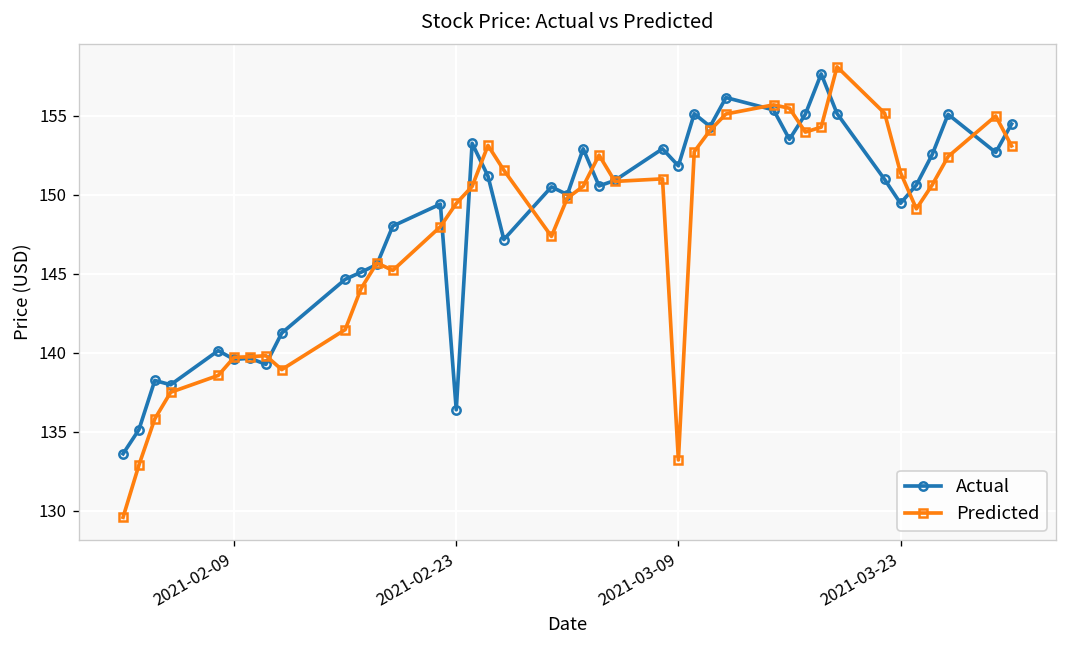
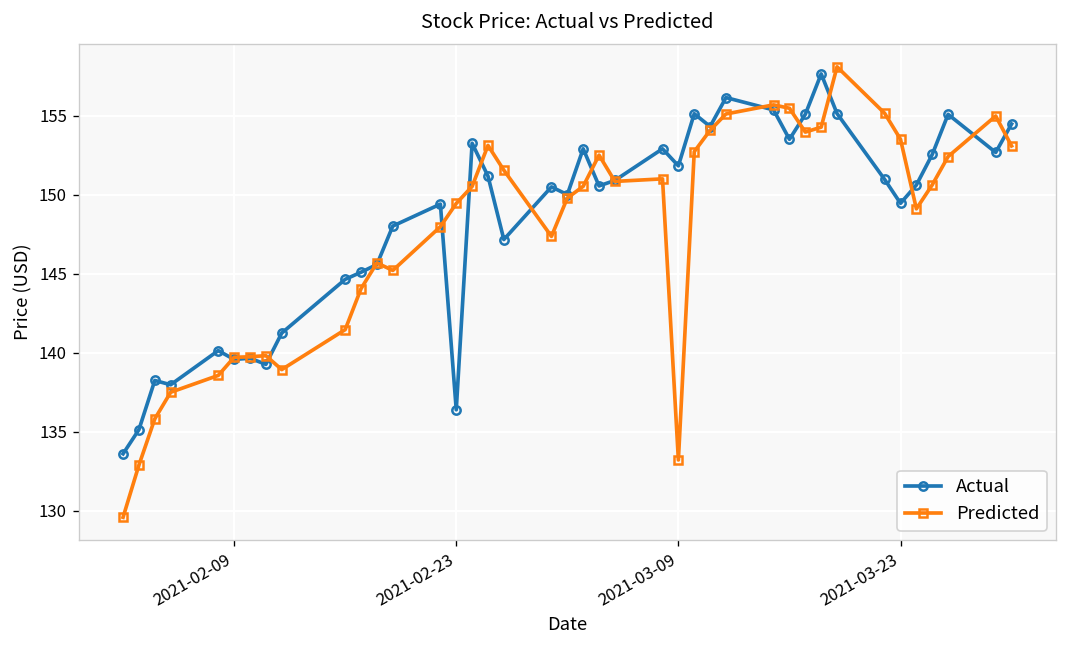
  {
    "Actual": {
      "2021-02-23": 136.4,
      "2021-03-09": 151.8,
      "2021-03-23": 149.5
    },
    "Predicted": {
      "2021-02-23": 149.5,
      "2021-03-09": 133.2,
-     "2021-03-23": 151.4
+     "2021-03-23": 153.5
    }
  }
